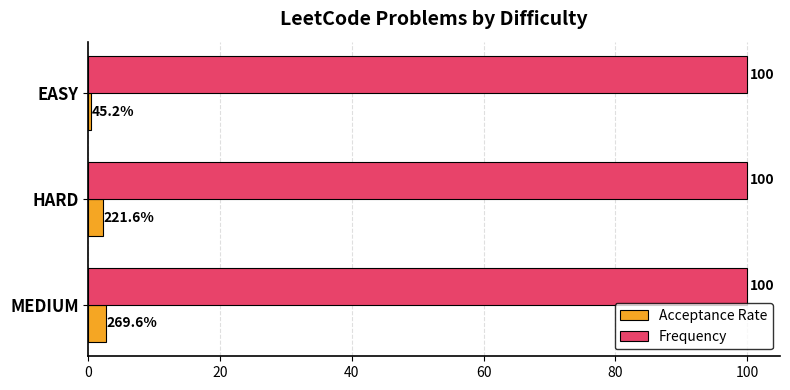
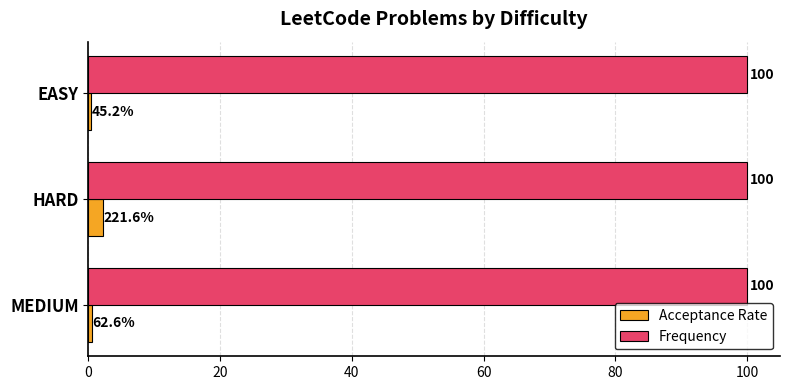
  {
    "Acceptance Rate": {
      "EASY": "45.2%",
      "HARD": "221.6%",
-     "MEDIUM": "269.6%"
+     "MEDIUM": "62.6%"
    },
    "Frequency": {
      "EASY": "100",
      "HARD": "100",
      "MEDIUM": "100"
    }
  }
